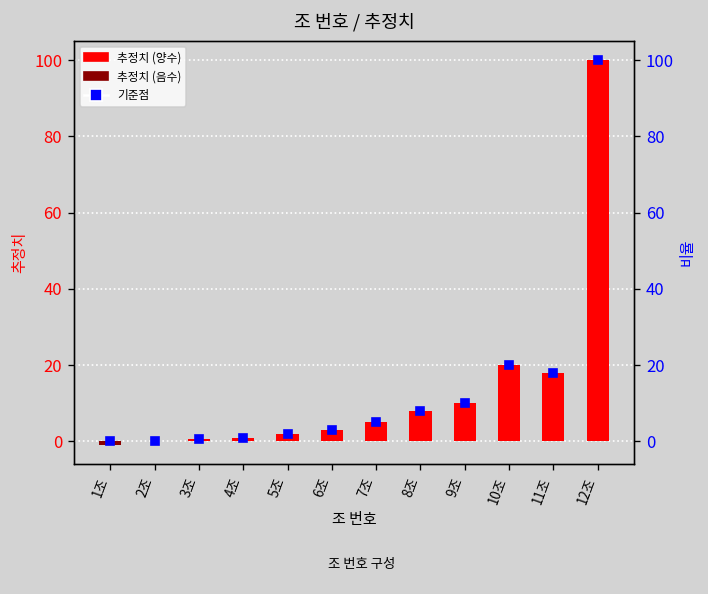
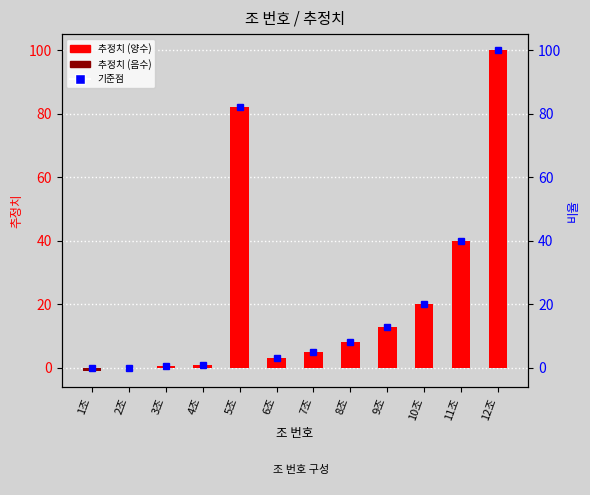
  {
    "추정치 (양수)": {
      "1조": 0,
      "2조": 0,
      "4조": 1,
-     "5조": 2,
+     "5조": 82,
      "6조": 3,
      "7조": 5,
      "8조": 8,
-     "9조": 10,
+     "9조": 13,
      "10조": 20,
-     "11조": 18,
+     "11조": 40,
      "12조": 100
    },
    "추정치 (음수)": {
      "1조": -1,
      "2조": 0,
      "3조": 0,
      "4조": 0,
      "5조": 0,
      "6조": 0,
      "7조": 0,
      "8조": 0,
      "9조": 0,
      "10조": 0,
      "11조": 0,
      "12조": 0
    }
  }
